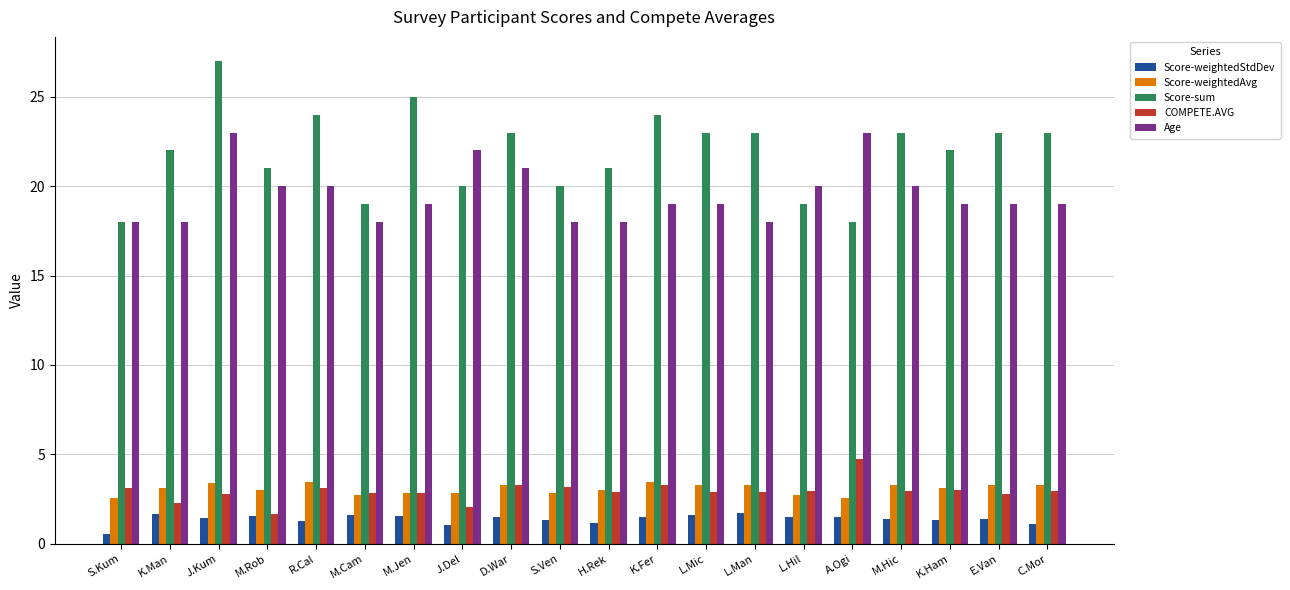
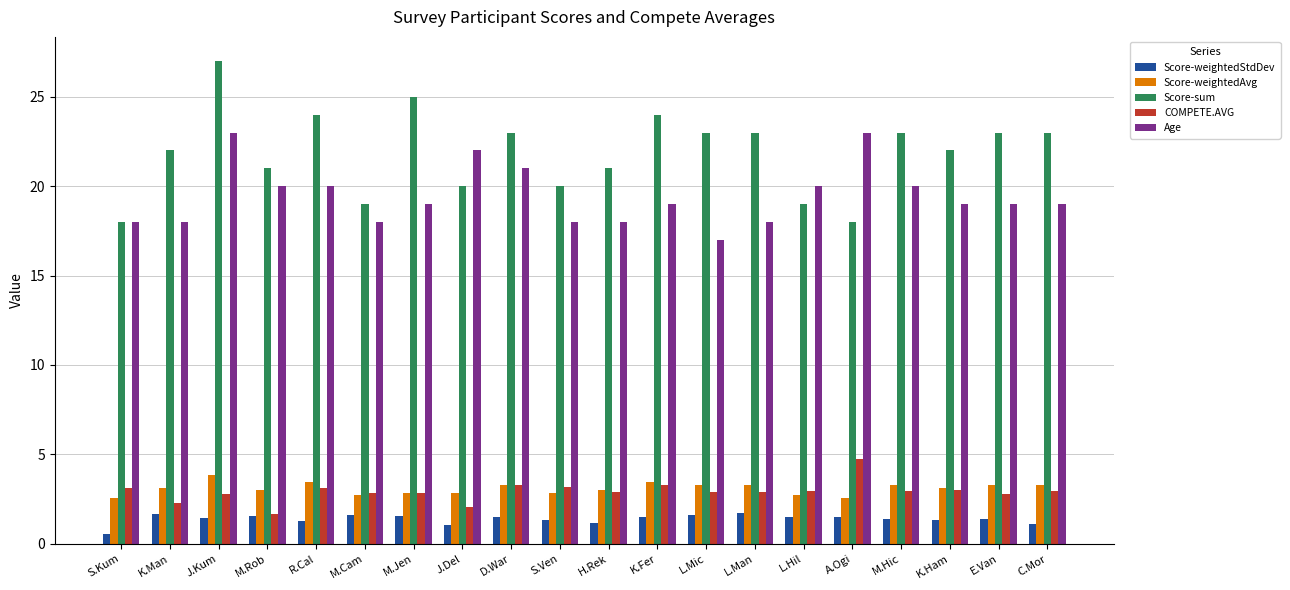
  {
    "Score-weightedStdDev": {
      "S.Kum": 0.5,
      "K.Man": 1.7,
      "J.Kum": 1.5,
      "M.Rob": 1.5,
      "R.Cal": 1.3,
      "M.Cam": 1.6,
      "M.Jen": 1.6,
      "J.Del": 1.1,
      "D.War": 1.5,
      "S.Ven": 1.3,
      "H.Rek": 1.2,
      "K.Fer": 1.5,
      "L.Mic": 1.6,
      "L.Man": 1.7,
      "L.Hil": 1.5,
      "A.Ogi": 1.5,
      "M.Hic": 1.4,
      "K.Ham": 1.3,
      "E.Van": 1.4,
      "C.Mor": 1.1
    },
    "Score-weightedAvg": {
      "S.Kum": 2.6,
      "K.Man": 3.1,
-     "J.Kum": 3.4,
+     "J.Kum": 3.9,
      "M.Rob": 3.0,
      "R.Cal": 3.4,
      "M.Cam": 2.7,
      "M.Jen": 2.9,
      "J.Del": 2.9,
      "D.War": 3.3,
      "S.Ven": 2.9,
      "H.Rek": 3.0,
      "K.Fer": 3.4,
      "L.Mic": 3.3,
      "L.Man": 3.3,
      "L.Hil": 2.7,
      "A.Ogi": 2.6,
      "M.Hic": 3.3,
      "K.Ham": 3.1,
      "E.Van": 3.3,
      "C.Mor": 3.3
    },
    "Score-sum": {
      "S.Kum": 18.0,
      "K.Man": 22.0,
      "J.Kum": 27.0,
      "M.Rob": 21.0,
      "R.Cal": 24.0,
      "M.Cam": 19.0,
      "M.Jen": 25.0,
      "J.Del": 20.0,
      "D.War": 23.0,
      "S.Ven": 20.0,
      "H.Rek": 21.0,
      "K.Fer": 24.0,
      "L.Mic": 23.0,
      "L.Man": 23.0,
      "L.Hil": 19.0,
      "A.Ogi": 18.0,
      "M.Hic": 23.0,
      "K.Ham": 22.0,
      "E.Van": 23.0,
      "C.Mor": 23.0
    },
    "COMPETE.AVG": {
      "S.Kum": 3.1,
      "K.Man": 2.3,
      "J.Kum": 2.8,
      "M.Rob": 1.7,
      "R.Cal": 3.1,
      "M.Cam": 2.8,
      "M.Jen": 2.8,
      "J.Del": 2.1,
      "D.War": 3.3,
      "S.Ven": 3.2,
      "H.Rek": 2.9,
      "K.Fer": 3.3,
      "L.Mic": 2.9,
      "L.Man": 2.9,
      "L.Hil": 3.0,
      "A.Ogi": 4.8,
      "M.Hic": 3.0,
      "K.Ham": 3.0,
      "E.Van": 2.8,
      "C.Mor": 3.0
    },
    "Age": {
      "S.Kum": 18,
      "K.Man": 18,
      "J.Kum": 23,
      "M.Rob": 20,
      "R.Cal": 20,
      "M.Cam": 18,
      "M.Jen": 19,
      "J.Del": 22,
      "D.War": 21,
      "S.Ven": 18,
      "H.Rek": 18,
      "K.Fer": 19,
-     "L.Mic": 19,
+     "L.Mic": 17,
      "L.Man": 18,
      "L.Hil": 20,
      "A.Ogi": 23,
      "M.Hic": 20,
      "K.Ham": 19,
      "E.Van": 19,
      "C.Mor": 19
    }
  }
